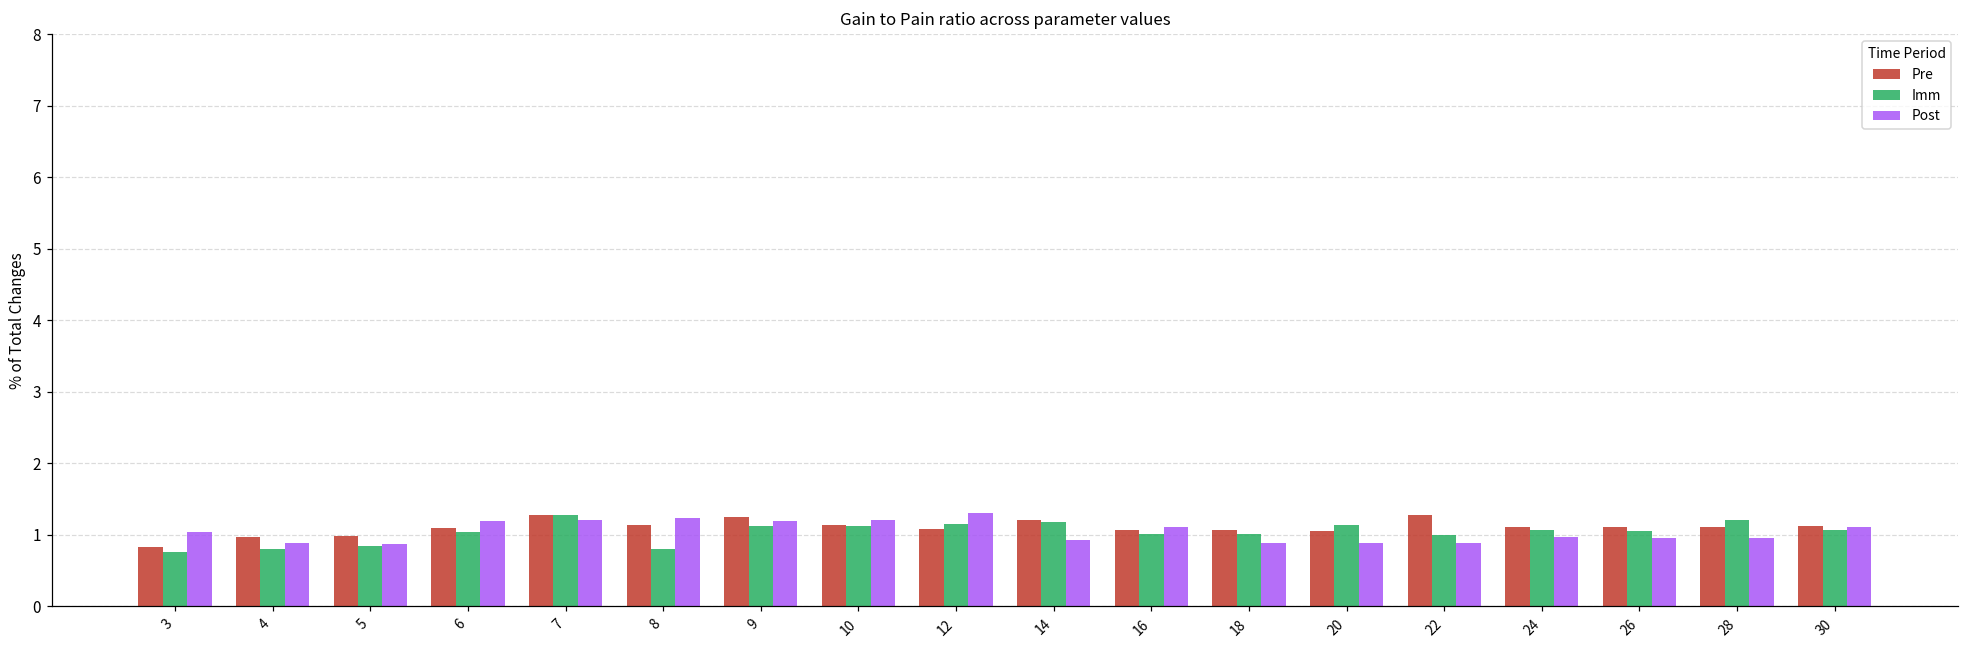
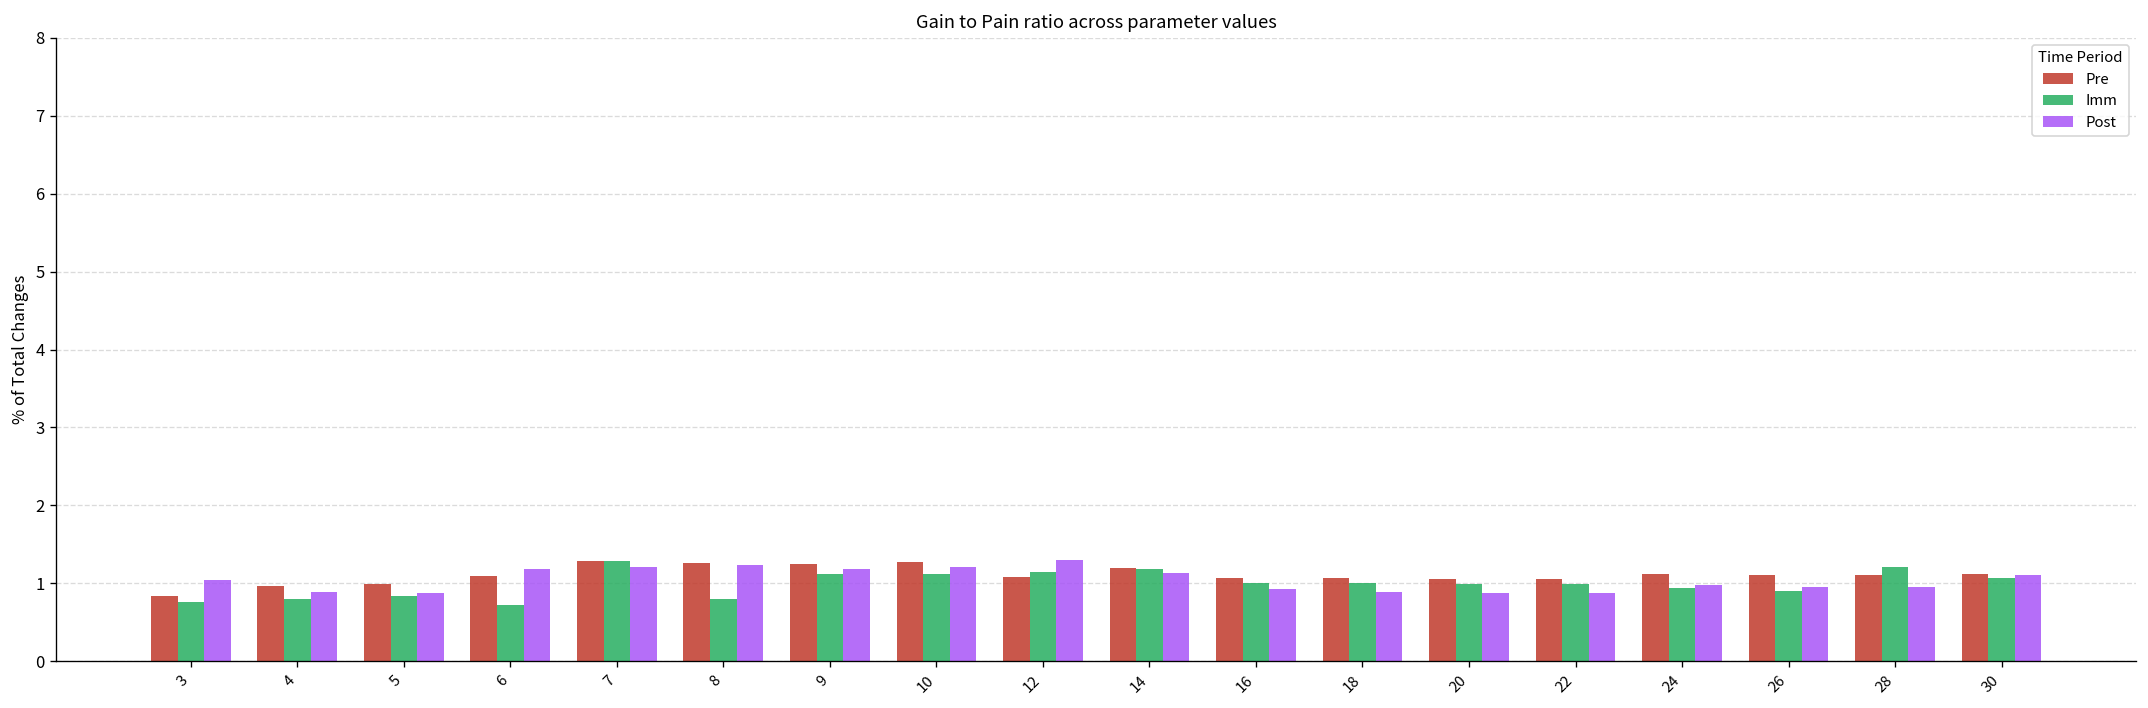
  {
    "Pre": {
      "3": 0.8,
      "4": 1.0,
      "5": 1.0,
      "6": 1.1,
      "7": 1.3,
-     "8": 1.1,
+     "8": 1.3,
      "9": 1.3,
-     "10": 1.1,
+     "10": 1.3,
      "12": 1.1,
      "14": 1.2,
      "16": 1.1,
      "18": 1.1,
      "20": 1.1,
-     "22": 1.3,
+     "22": 1.1,
      "24": 1.1,
      "26": 1.1,
      "28": 1.1,
      "30": 1.1
    },
    "Imm": {
      "3": 0.8,
      "4": 0.8,
      "5": 0.8,
-     "6": 1.0,
+     "6": 0.7,
      "7": 1.3,
      "8": 0.8,
      "9": 1.1,
      "10": 1.1,
      "12": 1.1,
      "14": 1.2,
      "16": 1.0,
      "18": 1.0,
-     "20": 1.1,
+     "20": 1.0,
      "22": 1.0,
-     "24": 1.1,
-     "26": 1.1,
+     "24": 0.9,
+     "26": 0.9,
      "28": 1.2,
      "30": 1.1
    },
    "Post": {
      "3": 1.0,
      "4": 0.9,
      "5": 0.9,
      "6": 1.2,
      "7": 1.2,
      "8": 1.2,
      "9": 1.2,
      "10": 1.2,
      "12": 1.3,
-     "14": 0.9,
-     "16": 1.1,
+     "14": 1.1,
+     "16": 0.9,
      "18": 0.9,
      "20": 0.9,
      "22": 0.9,
      "24": 1.0,
      "26": 1.0,
      "28": 1.0,
      "30": 1.1
    }
  }
